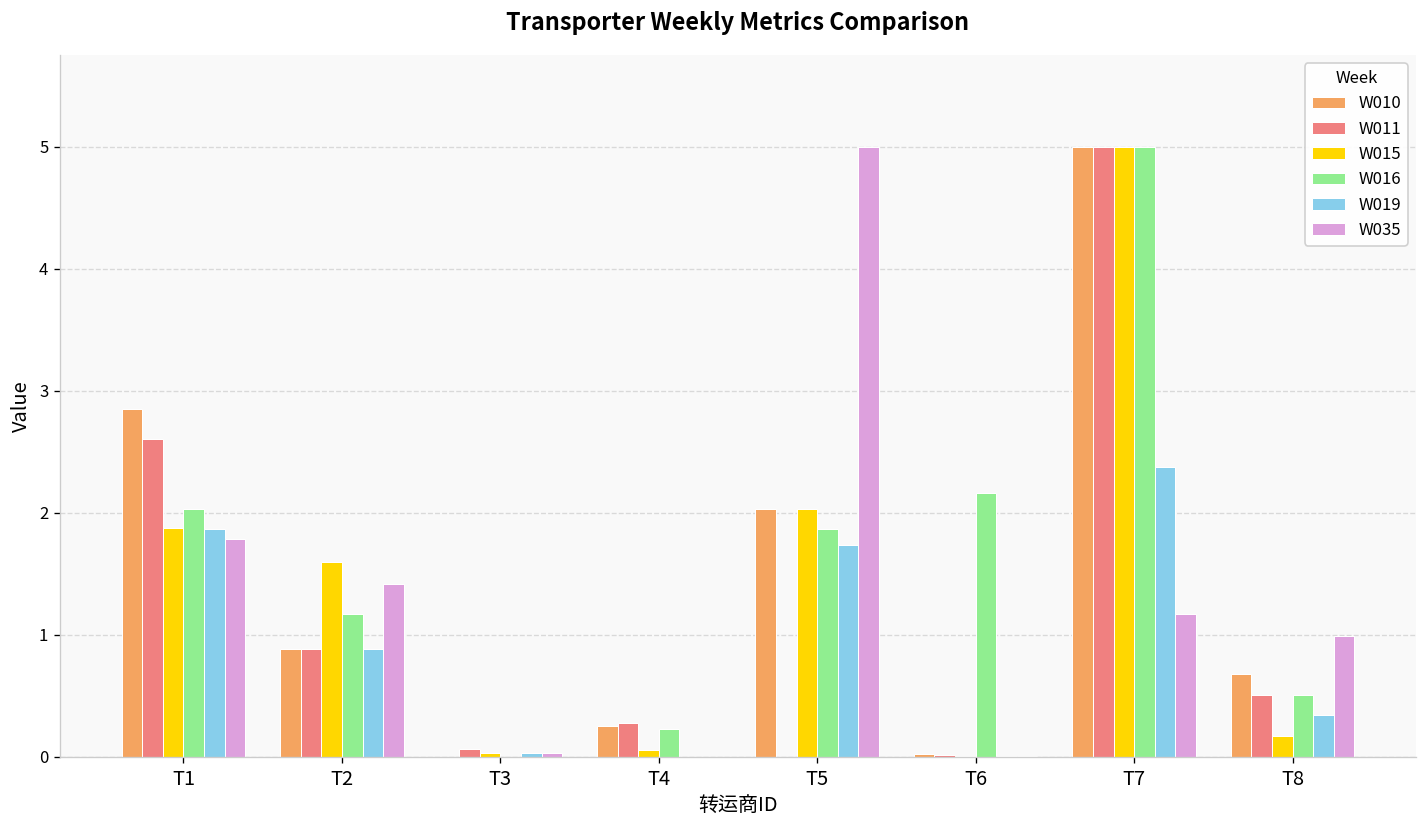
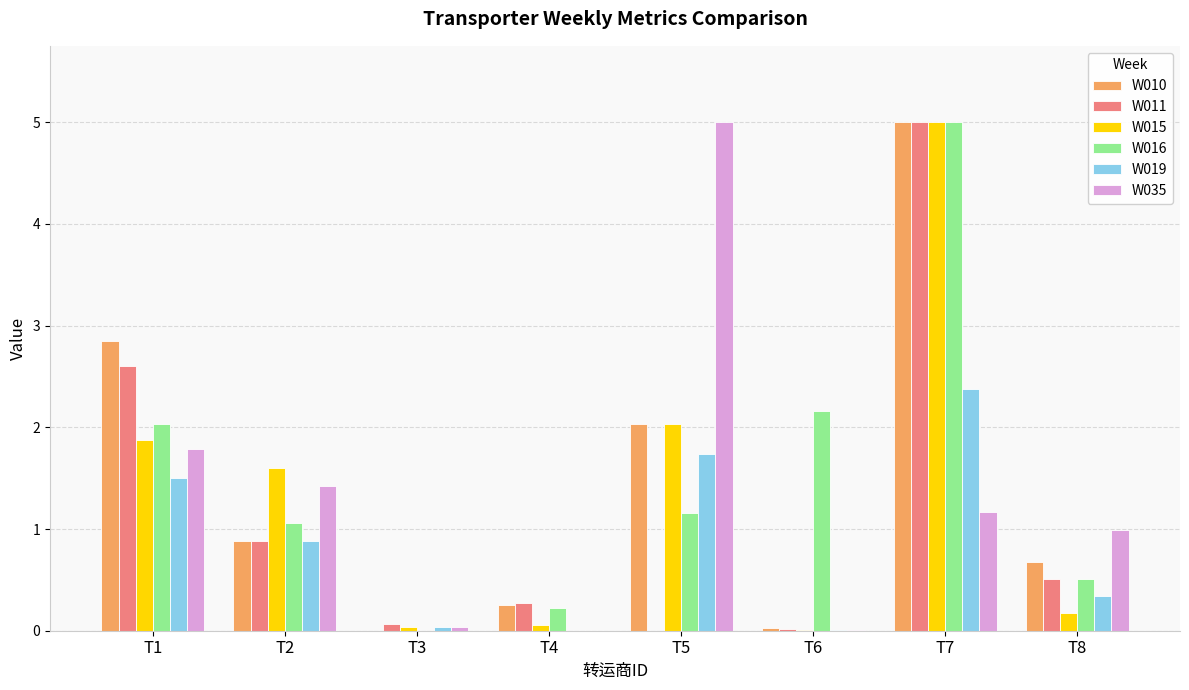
  {
    "W015": {
      "T1": 1.88,
      "T2": 1.60,
      "T3": 0.03,
      "T4": 0.06,
      "T5": 2.03,
      "T7": 5.00,
      "T8": 0.17
    },
    "W016": {
      "T1": 2.03,
-     "T2": 1.17,
+     "T2": 1.06,
      "T3": 0.00,
      "T4": 0.22,
-     "T5": 1.87,
+     "T5": 1.16,
      "T6": 2.16,
      "T7": 5.00,
      "T8": 0.51
    },
    "W019": {
-     "T1": 1.87,
+     "T1": 1.50,
      "T2": 0.89,
      "T3": 0.03,
      "T4": 0.00,
      "T5": 1.74,
      "T7": 2.38,
      "T8": 0.34
    },
    "W035": {
      "T1": 1.79,
      "T2": 1.42,
      "T3": 0.03,
      "T4": 0.00,
      "T5": 5.00,
      "T7": 1.17,
      "T8": 0.99
    }
  }
